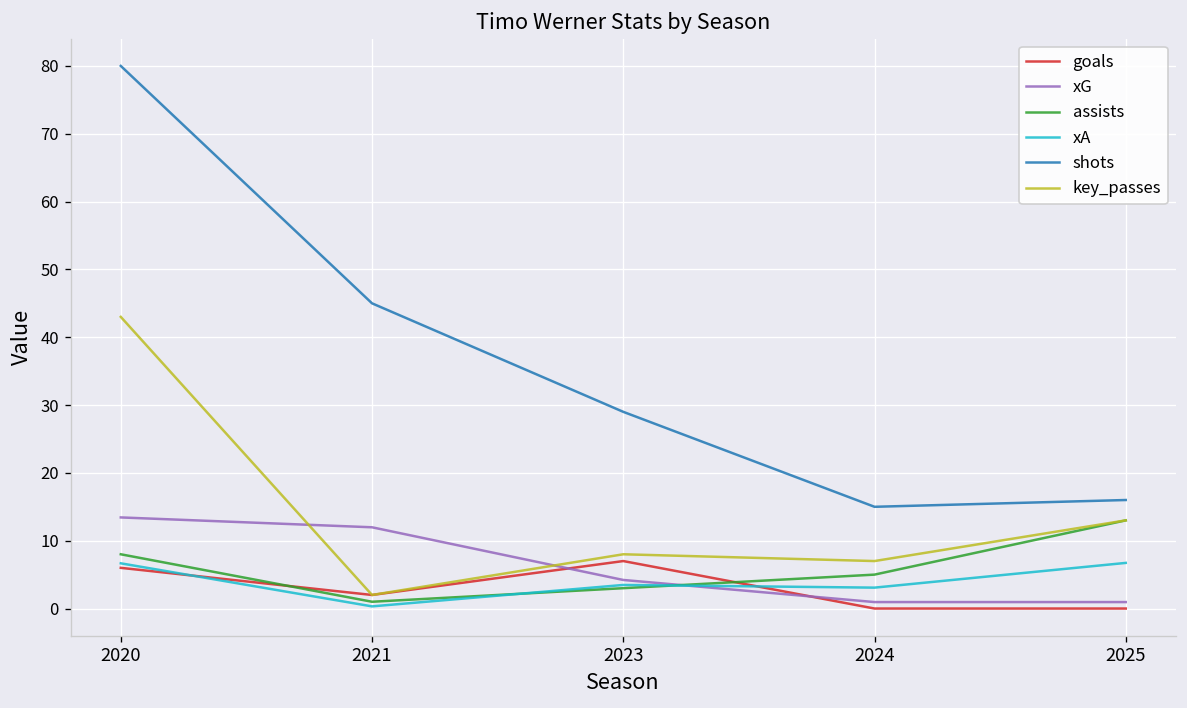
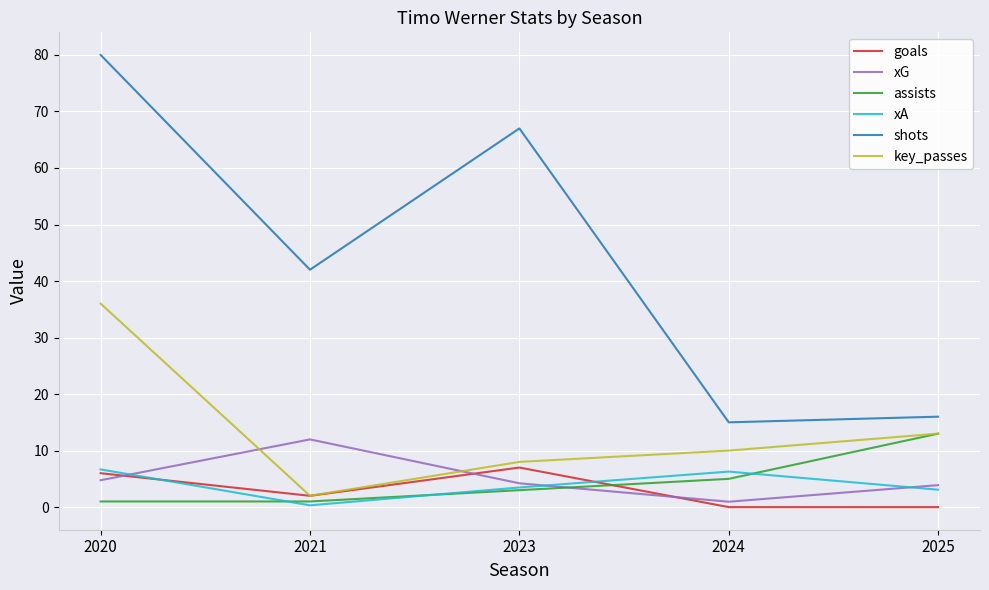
  {
    "goals": {
      "2020": 6,
      "2023": 7,
      "2024": 0,
      "2025": 0
    },
    "xG": {
-     "2020": 13,
+     "2020": 5,
      "2021": 12,
      "2023": 4,
      "2024": 1,
-     "2025": 1
+     "2025": 4
    },
    "assists": {
-     "2020": 8,
+     "2020": 1,
      "2021": 1,
      "2023": 3,
      "2024": 5
    },
    "xA": {
      "2020": 7,
      "2021": 0,
      "2023": 3,
-     "2024": 3,
-     "2025": 7
+     "2024": 6,
+     "2025": 3
    },
    "shots": {
      "2020": 80,
-     "2021": 45,
-     "2023": 29,
+     "2021": 42,
+     "2023": 67,
      "2024": 15,
      "2025": 16
    },
    "key_passes": {
-     "2020": 43,
+     "2020": 36,
      "2023": 8,
-     "2024": 7
+     "2024": 10
    }
  }
